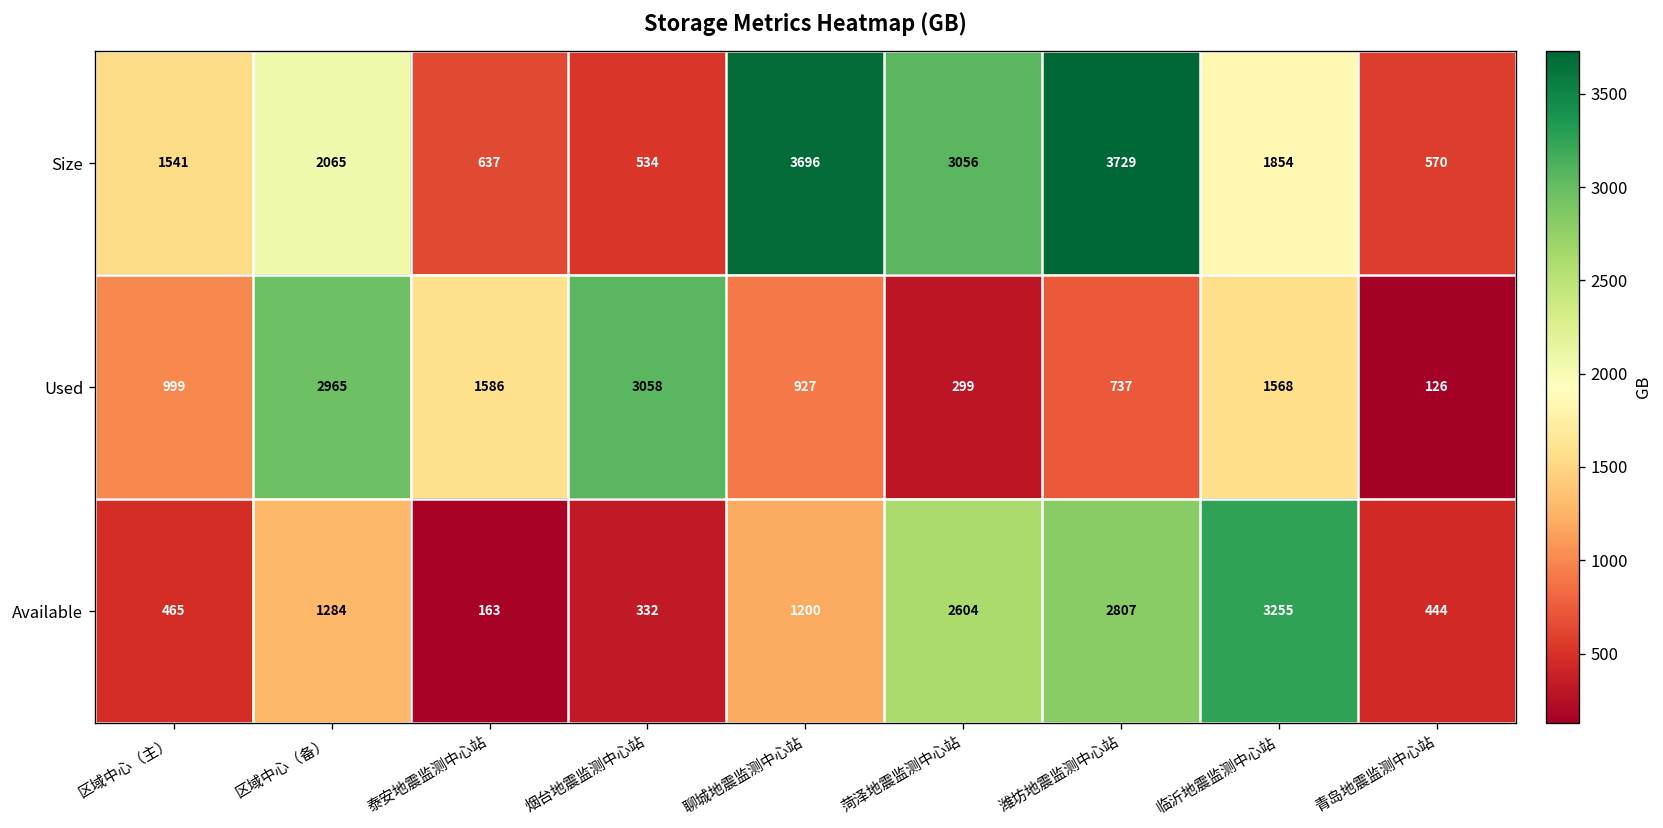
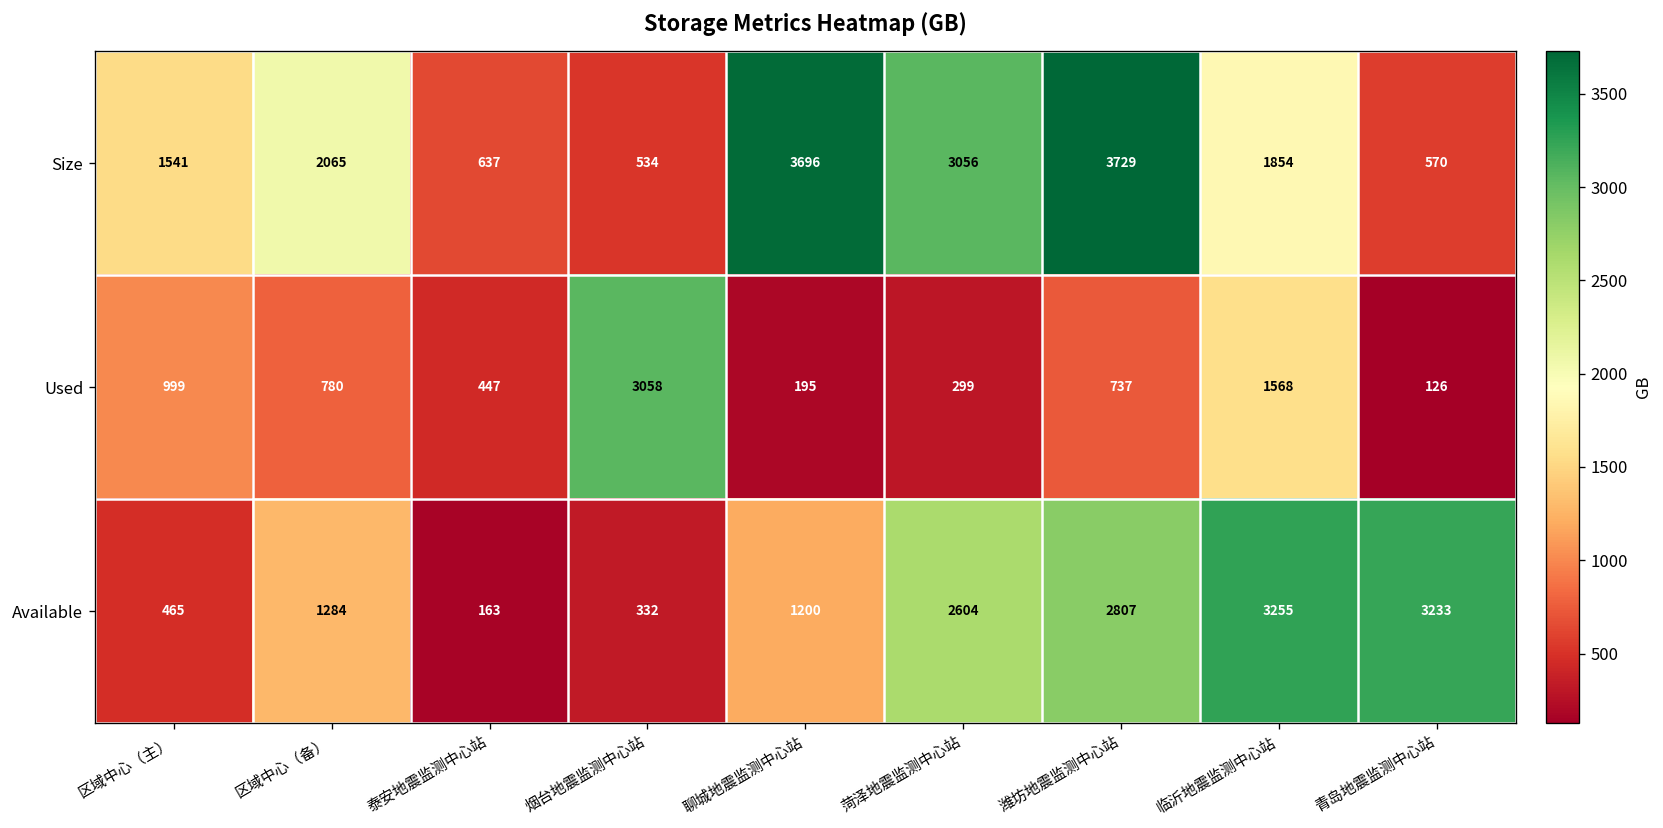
  {
    "Size": {
      "区域中心（主）": 1541,
      "区域中心（备）": 2065,
      "泰安地震监测中心站": 637,
      "烟台地震监测中心站": 534,
      "聊城地震监测中心站": 3696,
      "菏泽地震监测中心站": 3056,
      "潍坊地震监测中心站": 3729,
      "临沂地震监测中心站": 1854,
      "青岛地震监测中心站": 570
    },
    "Used": {
      "区域中心（主）": 999,
-     "区域中心（备）": 2965,
-     "泰安地震监测中心站": 1586,
+     "区域中心（备）": 780,
+     "泰安地震监测中心站": 447,
      "烟台地震监测中心站": 3058,
-     "聊城地震监测中心站": 927,
+     "聊城地震监测中心站": 195,
      "菏泽地震监测中心站": 299,
      "潍坊地震监测中心站": 737,
      "临沂地震监测中心站": 1568,
      "青岛地震监测中心站": 126
    },
    "Available": {
      "区域中心（主）": 465,
      "区域中心（备）": 1284,
      "泰安地震监测中心站": 163,
      "烟台地震监测中心站": 332,
      "聊城地震监测中心站": 1200,
      "菏泽地震监测中心站": 2604,
      "潍坊地震监测中心站": 2807,
      "临沂地震监测中心站": 3255,
-     "青岛地震监测中心站": 444
+     "青岛地震监测中心站": 3233
    }
  }
